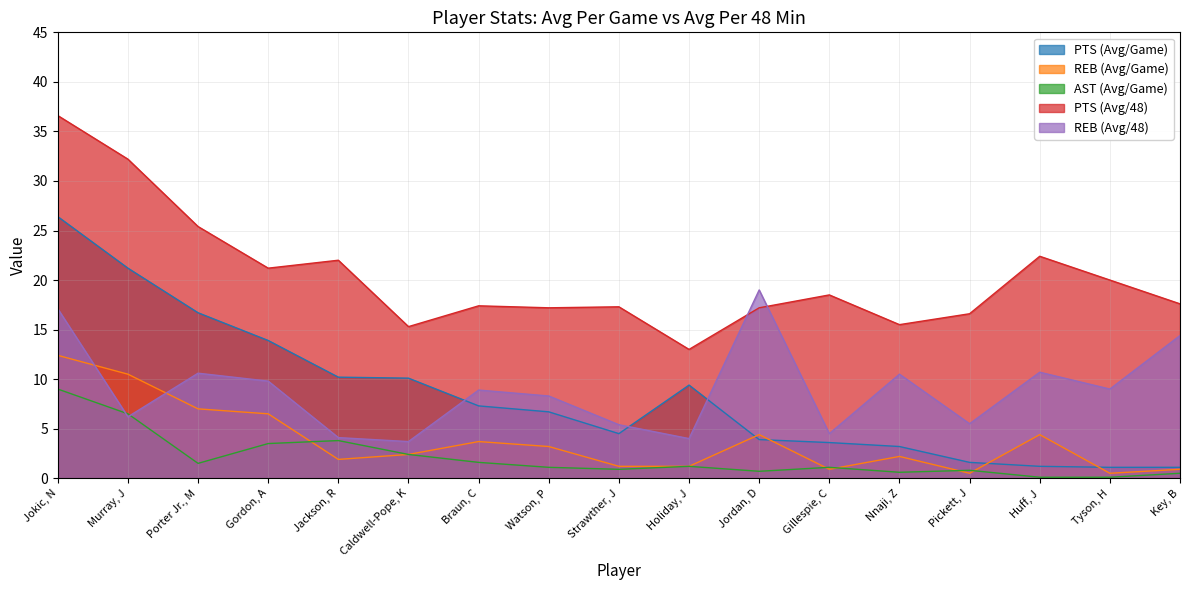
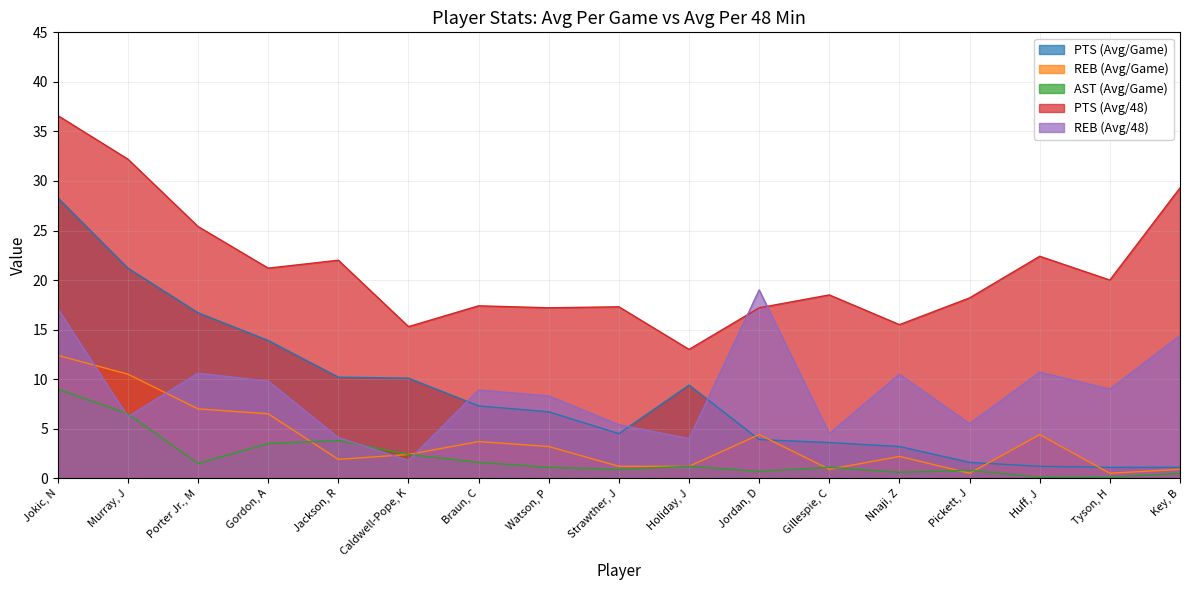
  {
    "PTS (Avg/Game)": {
-     "Jokic, N": 26,
+     "Jokic, N": 28,
      "Murray, J": 21,
      "Porter Jr., M": 17,
      "Gordon, A": 14,
      "Jackson, R": 10,
      "Caldwell-Pope, K": 10,
      "Braun, C": 7,
      "Watson, P": 7,
      "Strawther, J": 5,
      "Holiday, J": 9,
      "Jordan, D": 4,
      "Gillespie, C": 4,
      "Nnaji, Z": 3,
      "Pickett, J": 2,
      "Huff, J": 1,
      "Tyson, H": 1
    },
    "REB (Avg/Game)": {
      "Jokic, N": 12,
      "Murray, J": 11,
      "Porter Jr., M": 7,
      "Gordon, A": 7,
      "Jackson, R": 2,
      "Braun, C": 4,
      "Watson, P": 3,
      "Strawther, J": 1,
      "Jordan, D": 4,
      "Nnaji, Z": 2,
      "Pickett, J": 1,
      "Huff, J": 4,
      "Tyson, H": 1
    },
    "AST (Avg/Game)": {
      "Jokic, N": 9,
      "Murray, J": 7,
      "Porter Jr., M": 2,
      "Gordon, A": 4,
      "Jackson, R": 4,
      "Braun, C": 2,
      "Watson, P": 1,
      "Strawther, J": 1,
      "Jordan, D": 1,
      "Nnaji, Z": 1,
      "Pickett, J": 1,
      "Huff, J": 0,
      "Tyson, H": 0,
      "Key, B": 1
    },
    "PTS (Avg/48)": {
      "Jokic, N": 37,
      "Murray, J": 32,
      "Porter Jr., M": 25,
      "Gordon, A": 21,
      "Jackson, R": 22,
      "Caldwell-Pope, K": 15,
      "Braun, C": 17,
      "Watson, P": 17,
      "Strawther, J": 17,
      "Holiday, J": 13,
      "Jordan, D": 17,
      "Gillespie, C": 19,
      "Nnaji, Z": 16,
-     "Pickett, J": 17,
+     "Pickett, J": 18,
      "Huff, J": 22,
      "Tyson, H": 20,
-     "Key, B": 18
+     "Key, B": 29
    },
    "REB (Avg/48)": {
      "Jokic, N": 17,
      "Murray, J": 6,
      "Porter Jr., M": 11,
      "Gordon, A": 10,
      "Jackson, R": 4,
-     "Caldwell-Pope, K": 4,
+     "Caldwell-Pope, K": 2,
      "Braun, C": 9,
      "Watson, P": 8,
      "Strawther, J": 5,
      "Holiday, J": 4,
      "Jordan, D": 19,
      "Gillespie, C": 5,
      "Nnaji, Z": 11,
      "Pickett, J": 6,
      "Huff, J": 11,
      "Tyson, H": 9,
      "Key, B": 14
    }
  }
